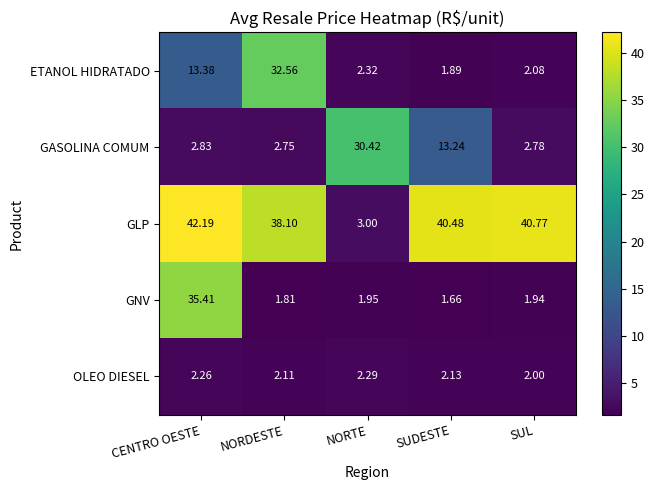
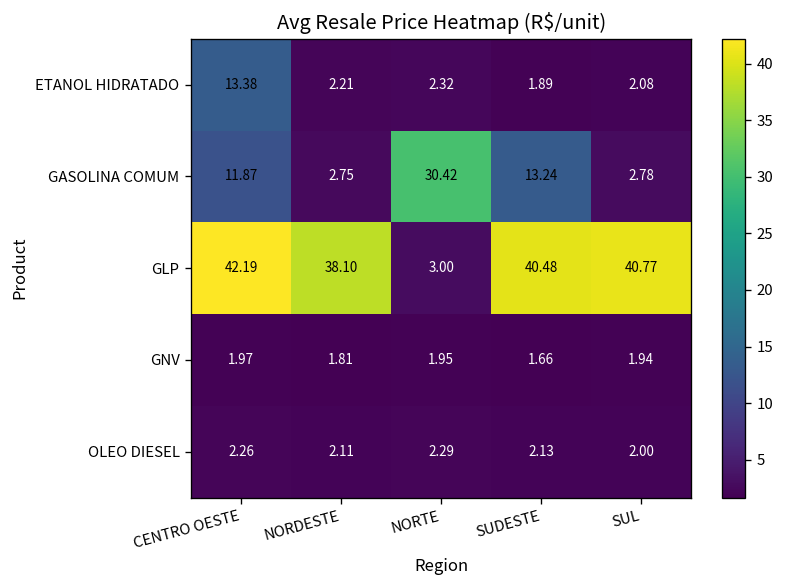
  {
    "ETANOL HIDRATADO": {
      "CENTRO OESTE": 13.38,
-     "NORDESTE": 32.56,
+     "NORDESTE": 2.21,
      "NORTE": 2.32,
      "SUDESTE": 1.89,
      "SUL": 2.08
    },
    "GASOLINA COMUM": {
-     "CENTRO OESTE": 2.83,
+     "CENTRO OESTE": 11.87,
      "NORDESTE": 2.75,
      "NORTE": 30.42,
      "SUDESTE": 13.24,
      "SUL": 2.78
    },
    "GLP": {
      "CENTRO OESTE": 42.19,
      "NORDESTE": 38.10,
      "NORTE": 3.00,
      "SUDESTE": 40.48,
      "SUL": 40.77
    },
    "GNV": {
-     "CENTRO OESTE": 35.41,
+     "CENTRO OESTE": 1.97,
      "NORDESTE": 1.81,
      "NORTE": 1.95,
      "SUDESTE": 1.66,
      "SUL": 1.94
    },
    "OLEO DIESEL": {
      "CENTRO OESTE": 2.26,
      "NORDESTE": 2.11,
      "NORTE": 2.29,
      "SUDESTE": 2.13,
      "SUL": 2.00
    }
  }
